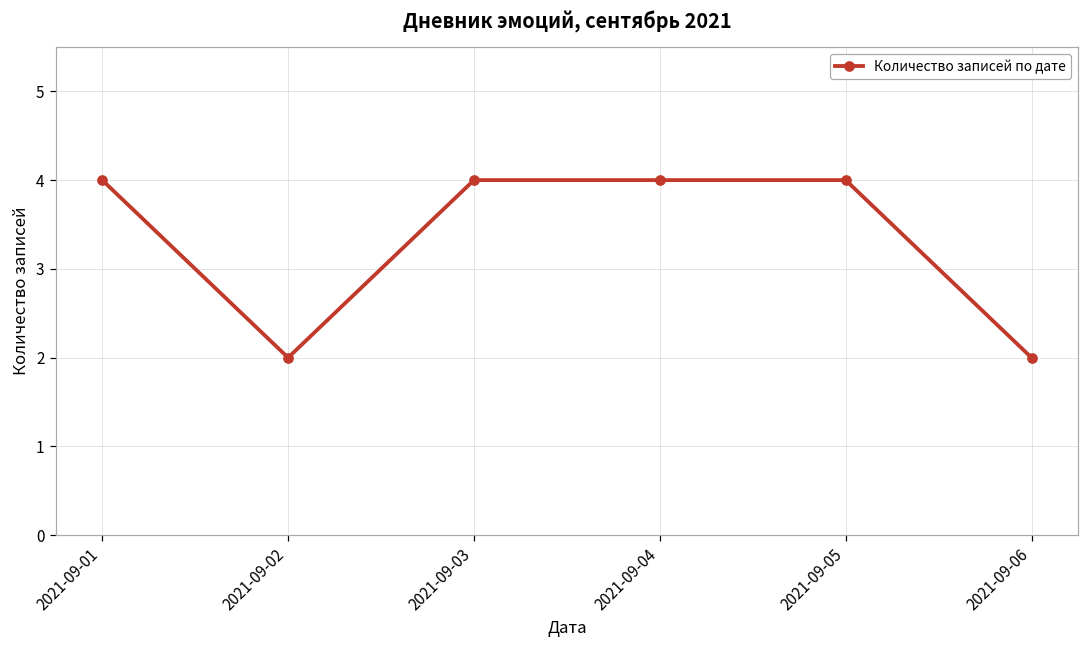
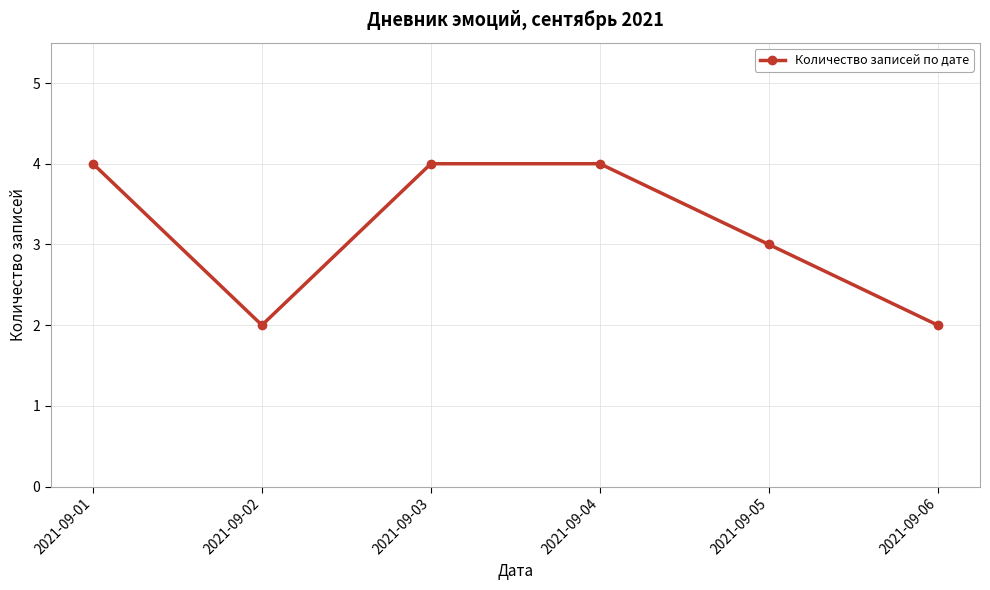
  {
    "2021-09-01": 4,
    "2021-09-02": 2,
    "2021-09-03": 4,
    "2021-09-04": 4,
-   "2021-09-05": 4,
+   "2021-09-05": 3,
    "2021-09-06": 2
  }
